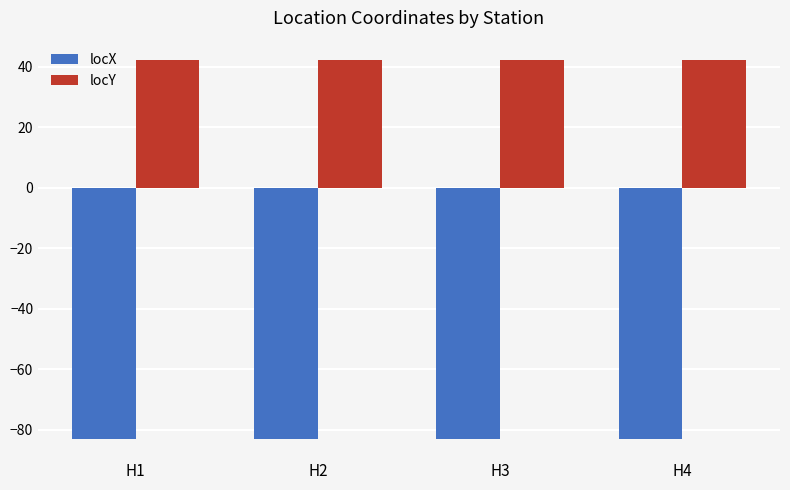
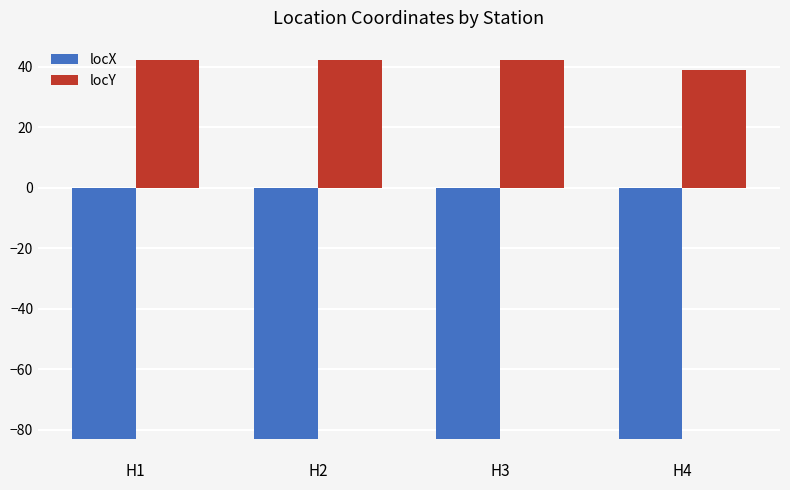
  {
    "locX": {
      "H1": -83,
      "H2": -83,
      "H3": -83,
      "H4": -83
    },
    "locY": {
      "H1": 42,
      "H2": 42,
      "H3": 42,
-     "H4": 42
+     "H4": 39
    }
  }
